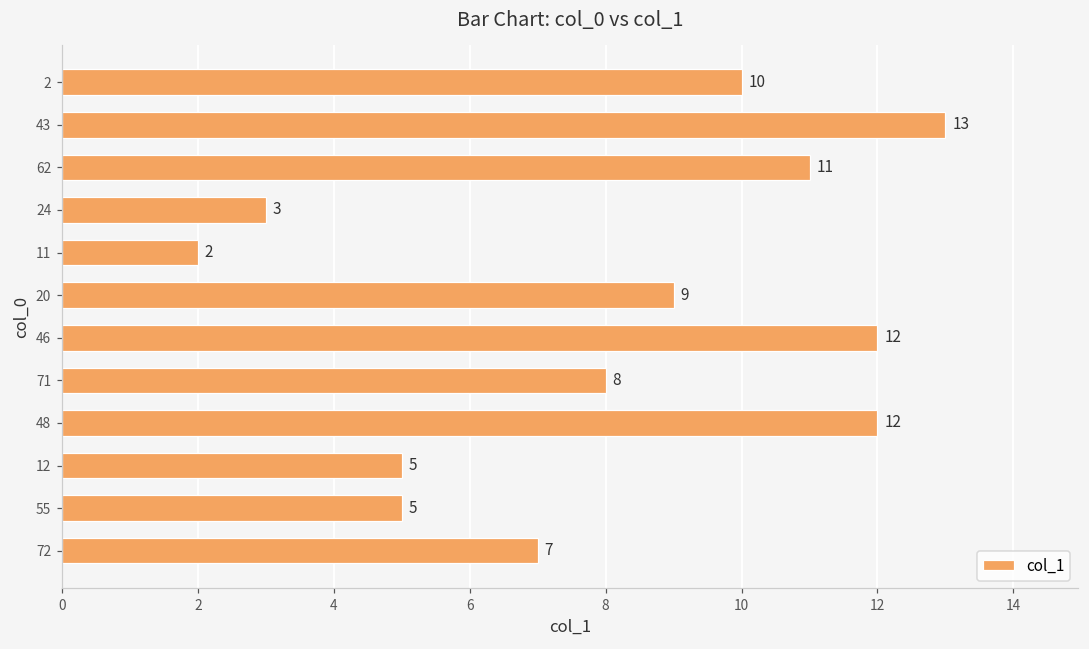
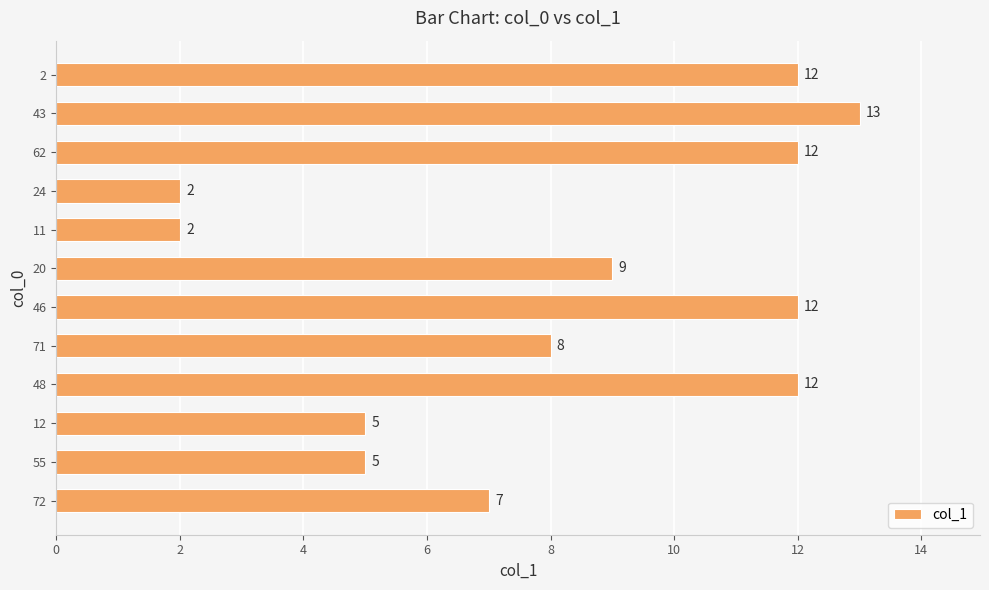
  {
-   "2": 10,
+   "2": 12,
    "43": 13,
-   "62": 11,
-   "24": 3,
+   "62": 12,
+   "24": 2,
    "11": 2,
    "20": 9,
    "46": 12,
    "71": 8,
    "48": 12,
    "12": 5,
    "55": 5,
    "72": 7
  }
